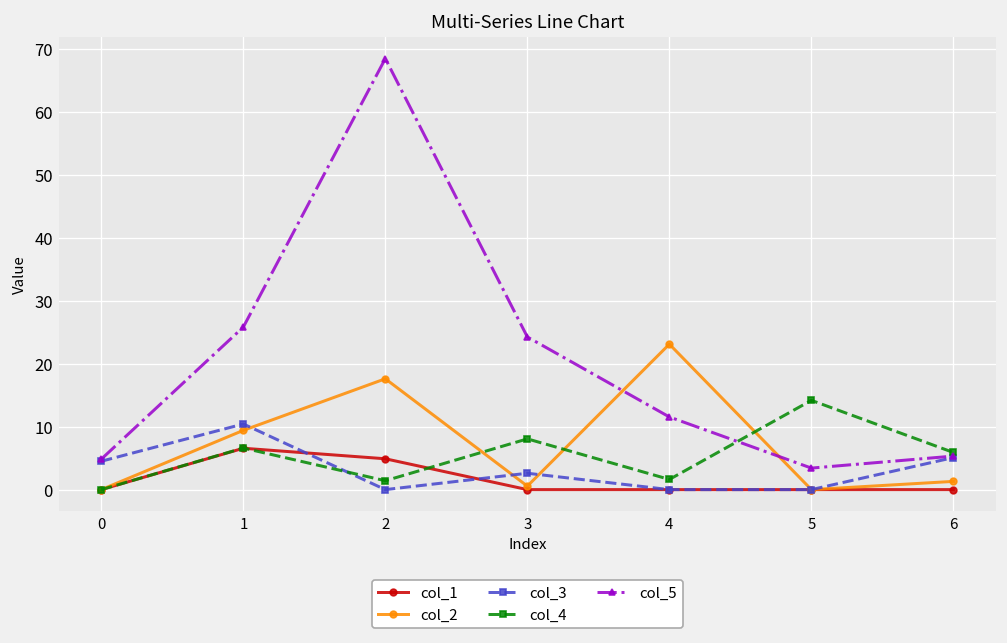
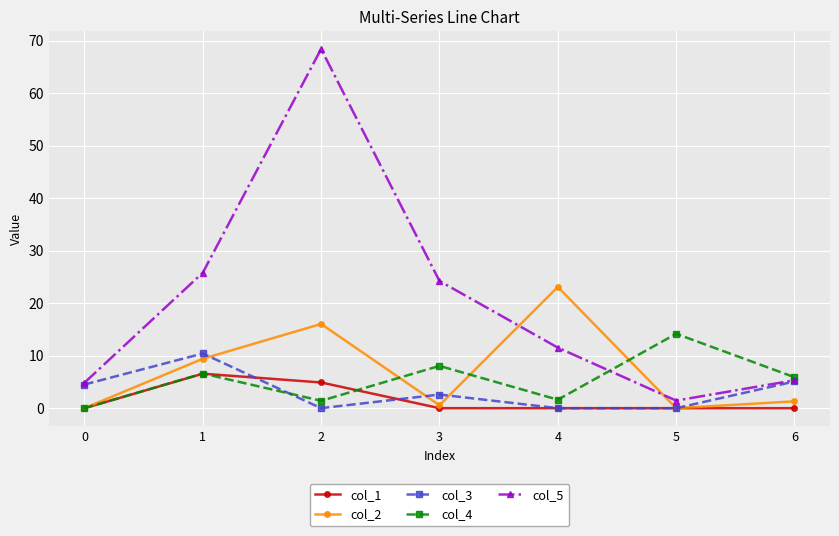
  {
    "col_1": {
      "2": 5,
      "3": 0,
      "6": 0
    },
    "col_2": {
      "1": 9,
-     "2": 18,
+     "2": 16,
      "3": 1,
      "4": 23,
      "6": 1
    },
    "col_3": {
      "1": 10,
      "2": 0,
      "3": 3
    },
    "col_4": {
      "2": 1,
      "3": 8,
      "4": 2,
      "5": 14,
      "6": 6
    },
    "col_5": {
      "1": 26,
      "2": 68,
      "3": 24,
      "4": 12,
-     "5": 3
+     "5": 1
    }
  }
